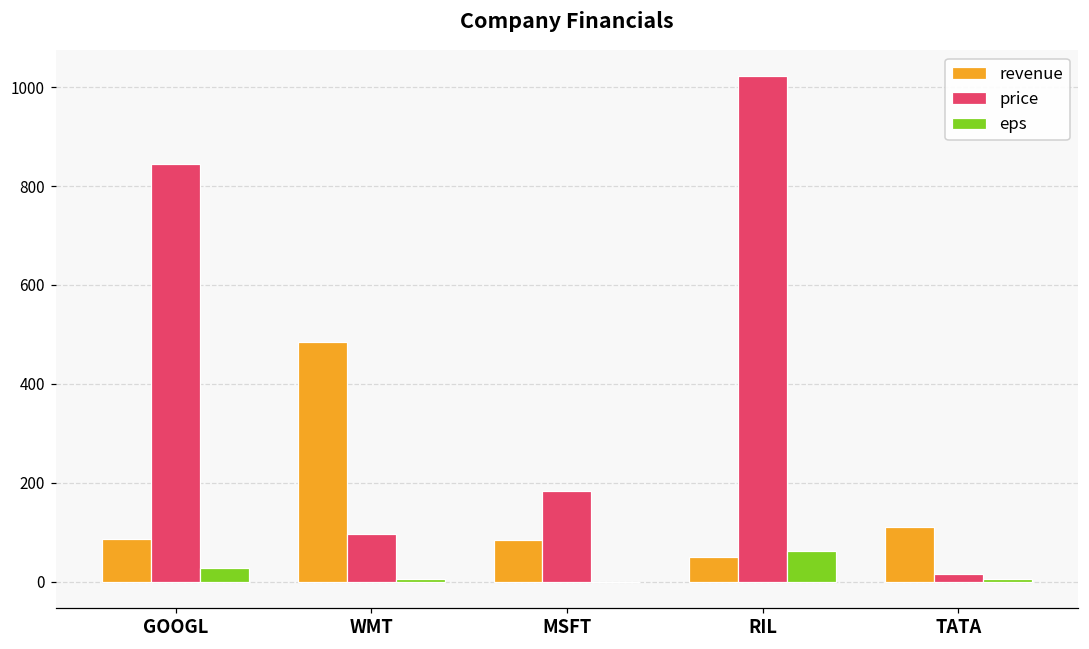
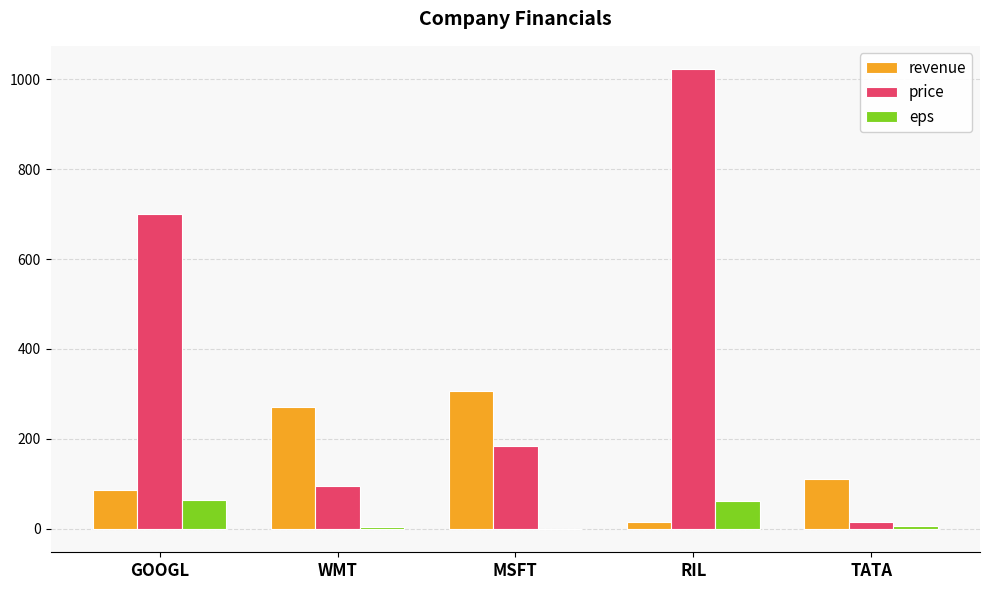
  {
    "revenue": {
      "GOOGL": 90,
-     "WMT": 480,
-     "MSFT": 90,
-     "RIL": 50,
+     "WMT": 270,
+     "MSFT": 310,
+     "RIL": 20,
      "TATA": 110
    },
    "price": {
-     "GOOGL": 850,
+     "GOOGL": 700,
      "WMT": 100,
      "MSFT": 180,
      "RIL": 1020,
      "TATA": 20
    },
    "eps": {
-     "GOOGL": 30,
+     "GOOGL": 70,
      "RIL": 60,
      "TATA": 10
    }
  }
